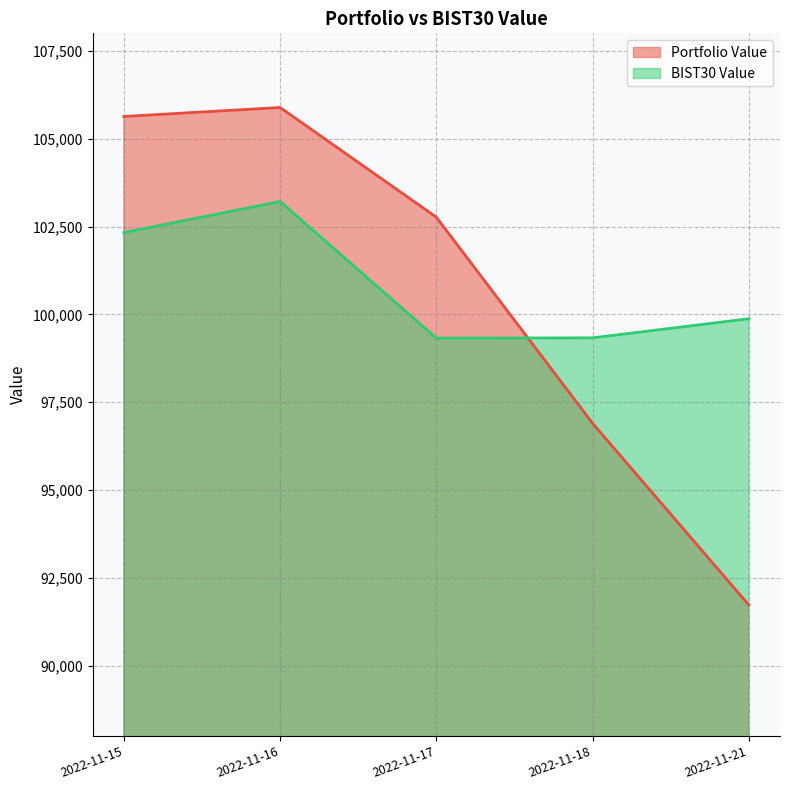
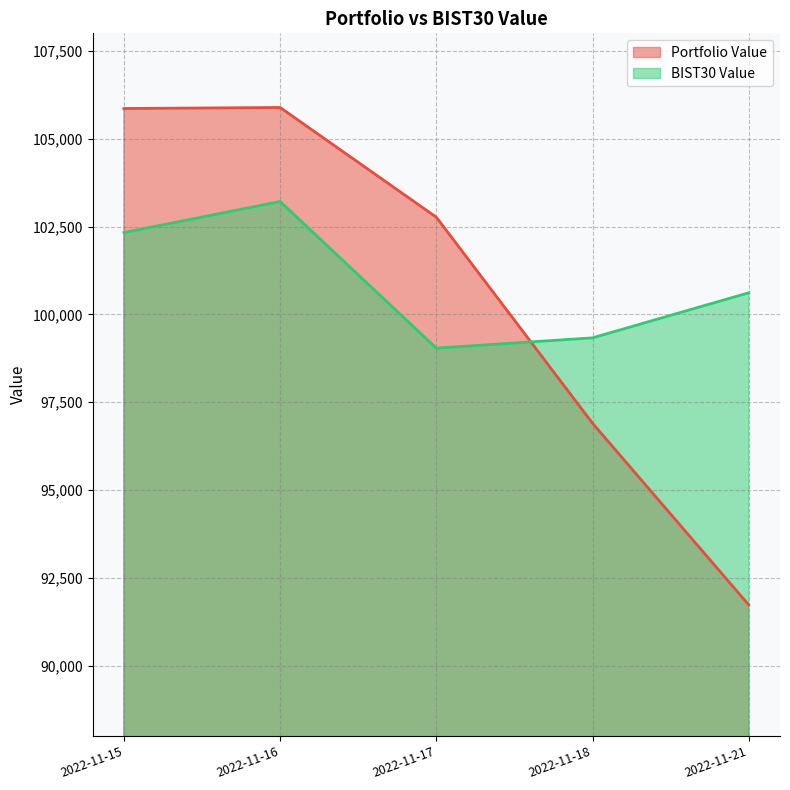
  {
    "Portfolio Value": {
-     "2022-11-15": "105,600",
+     "2022-11-15": "105,900",
      "2022-11-16": "105,900",
      "2022-11-17": "102,800",
      "2022-11-18": "96,900",
      "2022-11-21": "91,700"
    },
    "BIST30 Value": {
      "2022-11-15": "102,300",
      "2022-11-16": "103,200",
-     "2022-11-17": "99,300",
+     "2022-11-17": "99,000",
      "2022-11-18": "99,300",
-     "2022-11-21": "99,900"
+     "2022-11-21": "100,600"
    }
  }
